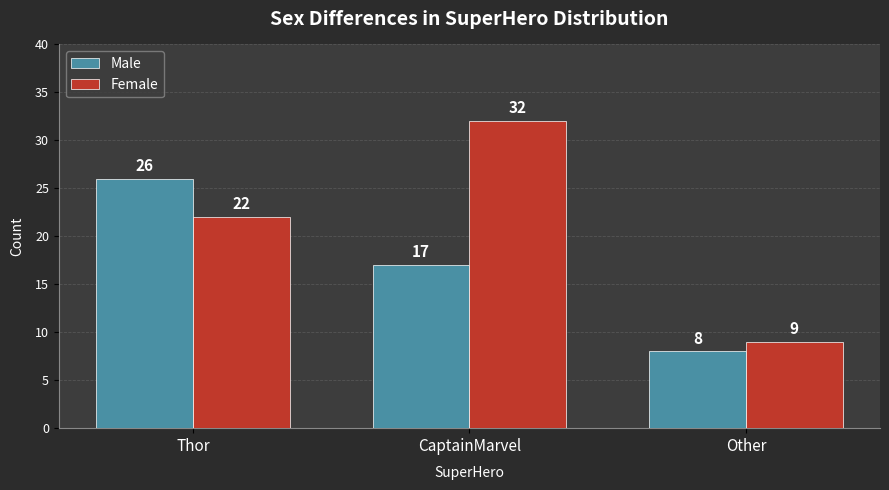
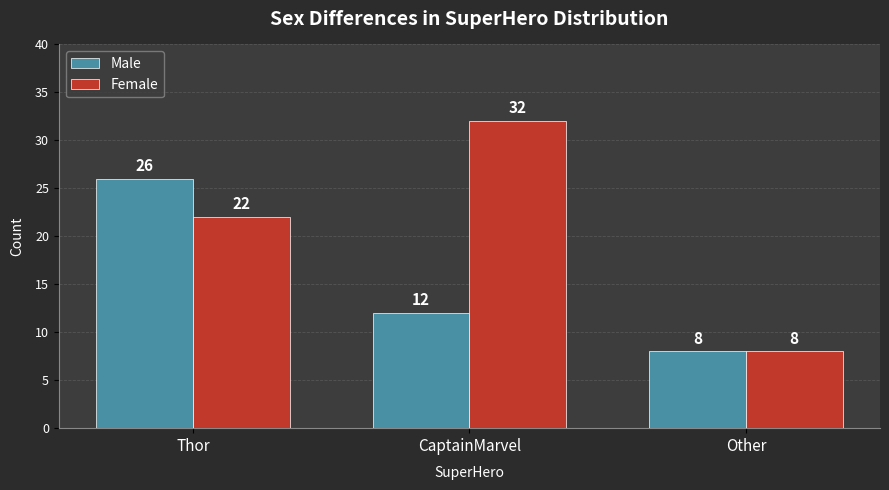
  {
    "Male": {
      "Thor": 26,
-     "CaptainMarvel": 17,
+     "CaptainMarvel": 12,
      "Other": 8
    },
    "Female": {
      "Thor": 22,
      "CaptainMarvel": 32,
-     "Other": 9
+     "Other": 8
    }
  }
